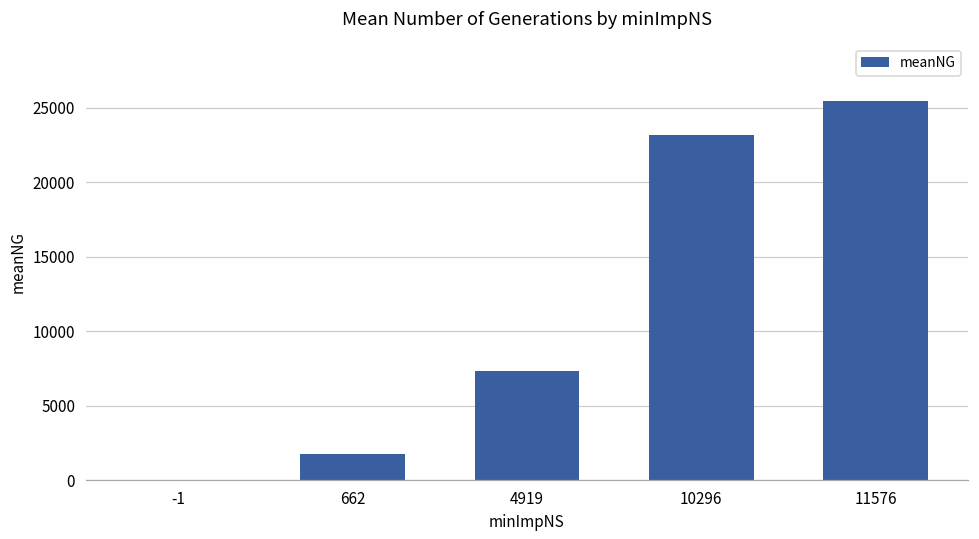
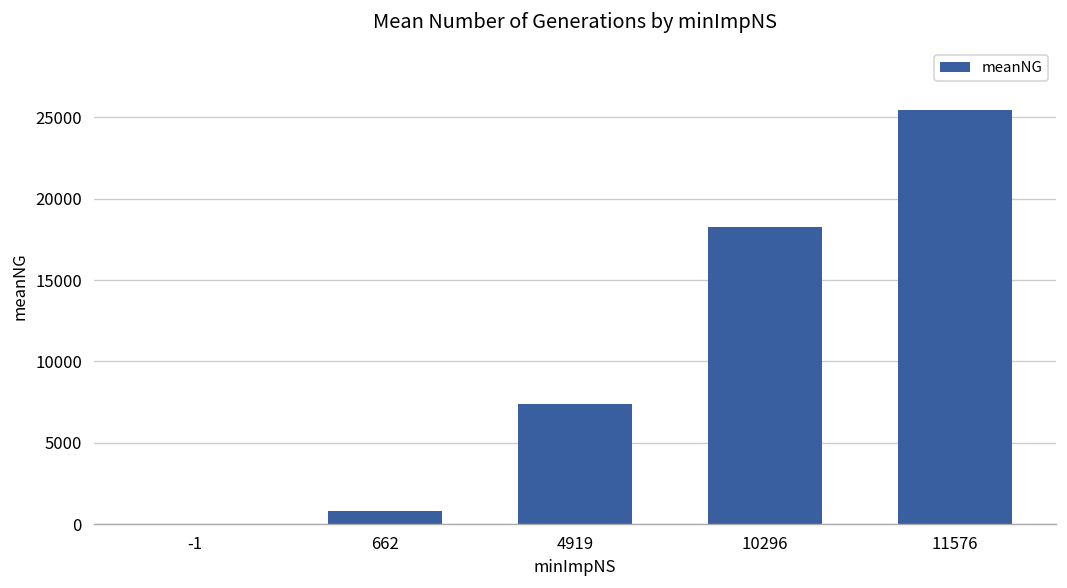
  {
-   "662": 1800,
+   "662": 800,
    "4919": 7400,
-   "10296": 23200,
+   "10296": 18300,
    "11576": 25500
  }
